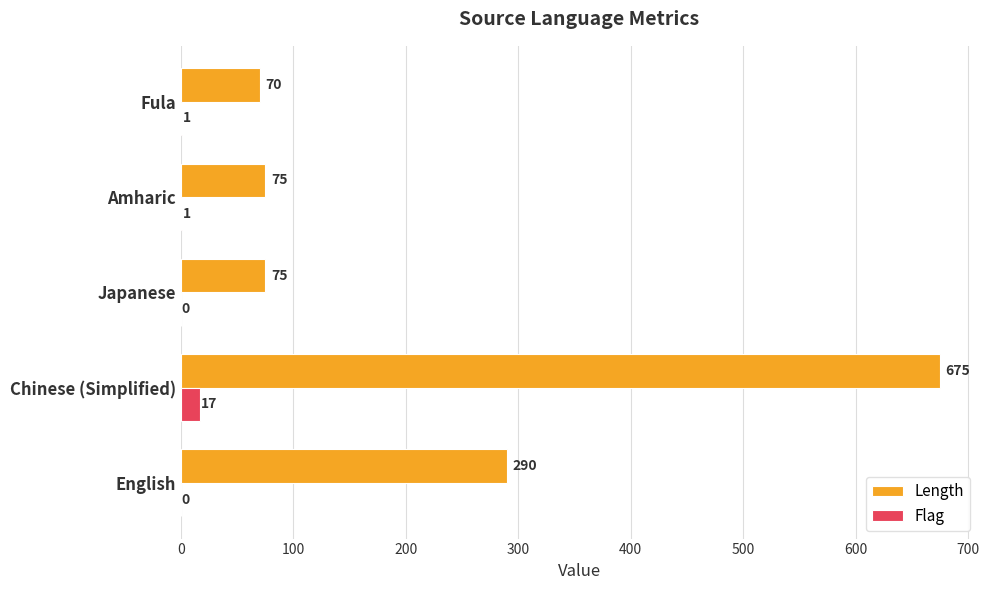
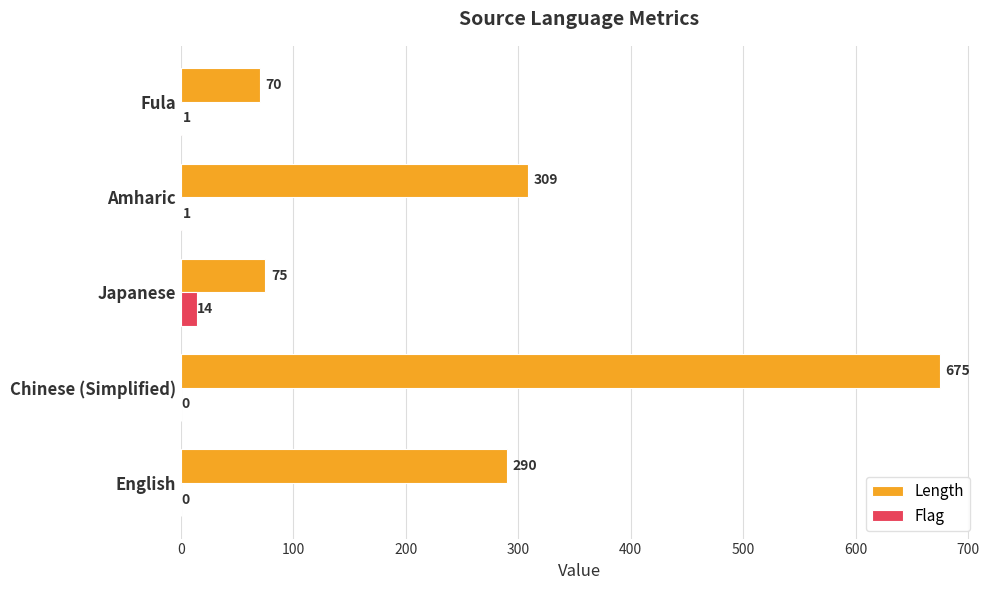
  {
    "Length": {
      "Fula": 70,
-     "Amharic": 75,
+     "Amharic": 309,
      "Japanese": 75,
      "Chinese (Simplified)": 675,
      "English": 290
    },
    "Flag": {
      "Fula": 1,
      "Amharic": 1,
-     "Japanese": 0,
-     "Chinese (Simplified)": 17,
+     "Japanese": 14,
+     "Chinese (Simplified)": 0,
      "English": 0
    }
  }
